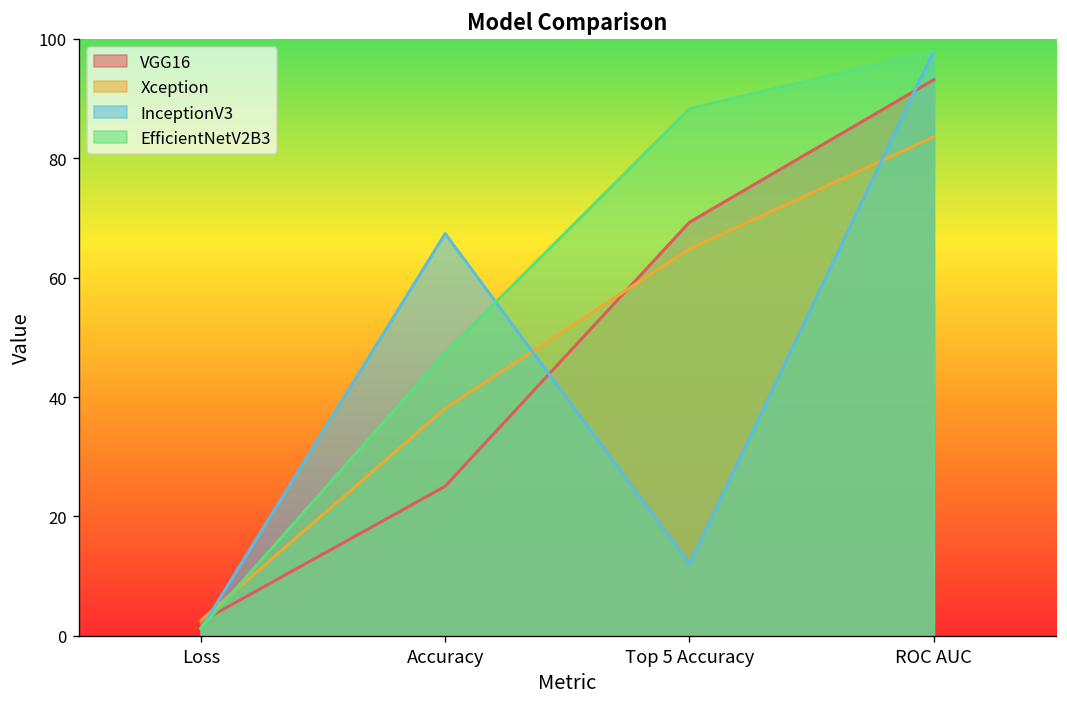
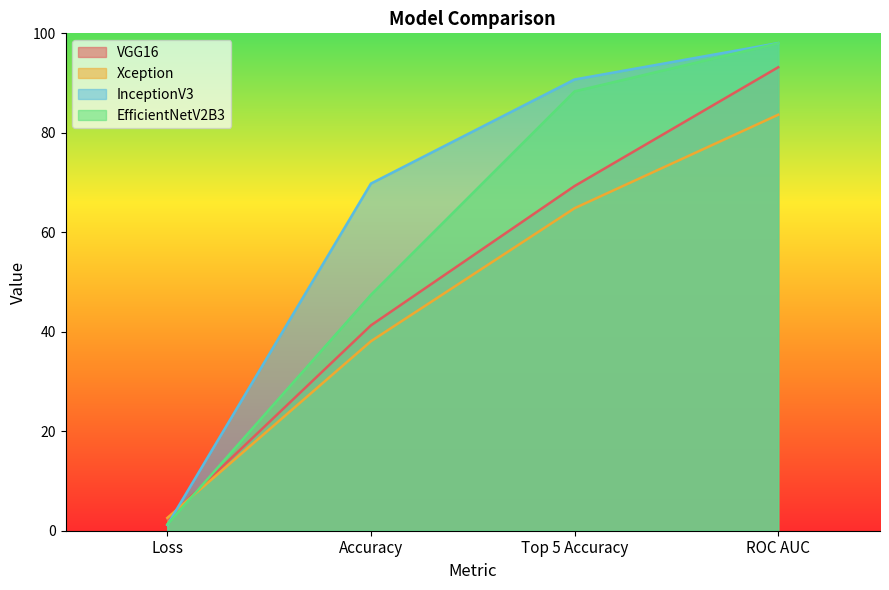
  {
    "VGG16": {
-     "Accuracy": 25,
+     "Accuracy": 41,
      "Top 5 Accuracy": 69,
      "ROC AUC": 93
    },
    "Xception": {
      "Accuracy": 38,
      "Top 5 Accuracy": 65,
      "ROC AUC": 84
    },
    "InceptionV3": {
-     "Accuracy": 67,
-     "Top 5 Accuracy": 12
+     "Accuracy": 70,
+     "Top 5 Accuracy": 91
    },
    "EfficientNetV2B3": {
      "Accuracy": 47,
      "Top 5 Accuracy": 88
    }
  }
